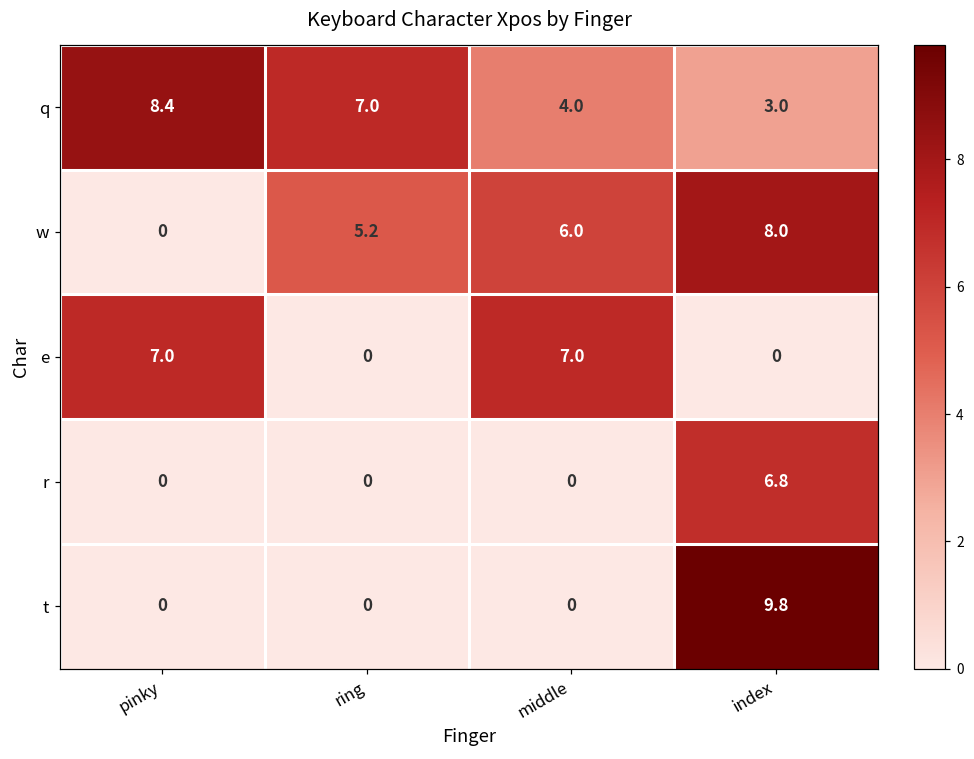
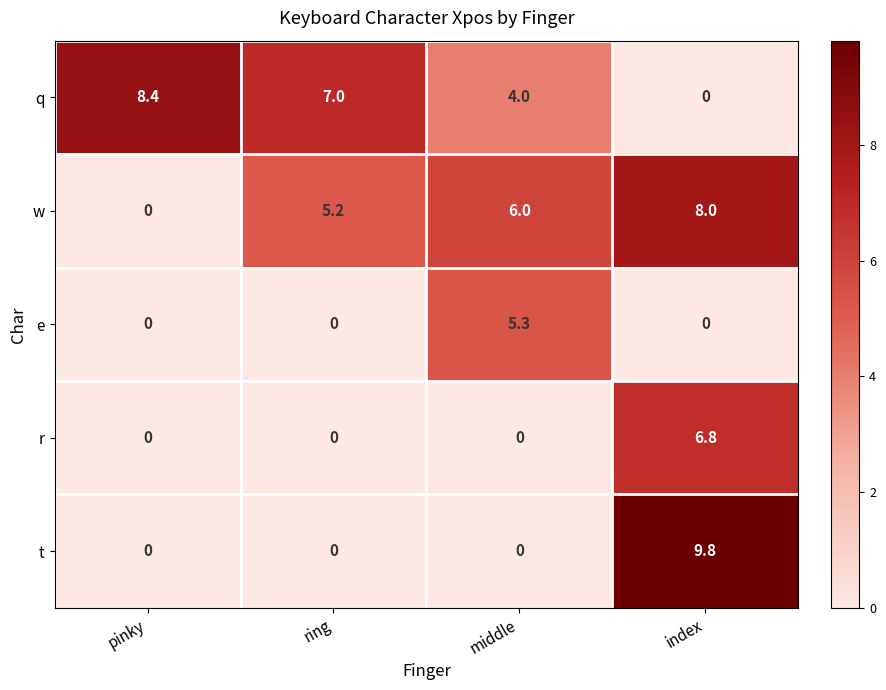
  {
    "q": {
      "pinky": 8.4,
      "ring": 7.0,
      "middle": 4.0,
-     "index": 3.0
+     "index": 0
    },
    "w": {
      "pinky": 0,
      "ring": 5.2,
      "middle": 6.0,
      "index": 8.0
    },
    "e": {
-     "pinky": 7.0,
+     "pinky": 0,
      "ring": 0,
-     "middle": 7.0,
+     "middle": 5.3,
      "index": 0
    },
    "r": {
      "pinky": 0,
      "ring": 0,
      "middle": 0,
      "index": 6.8
    },
    "t": {
      "pinky": 0,
      "ring": 0,
      "middle": 0,
      "index": 9.8
    }
  }
